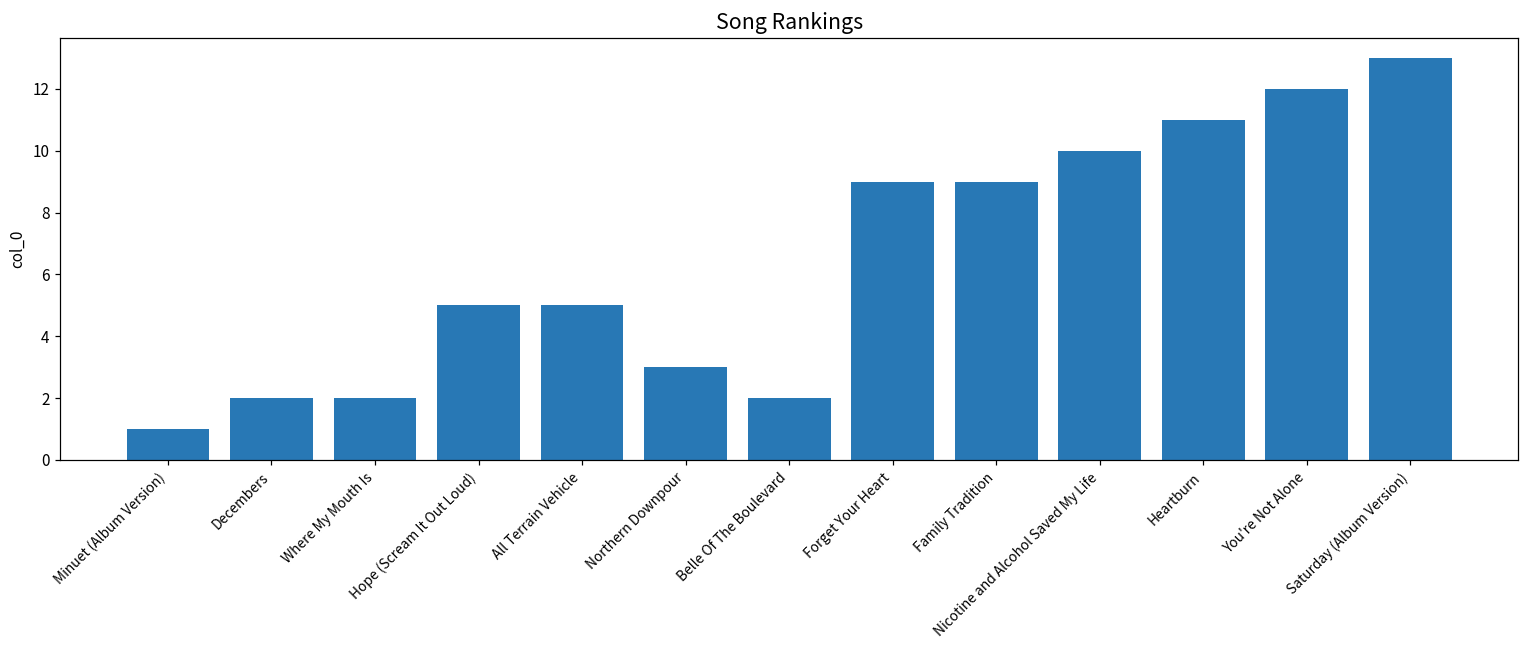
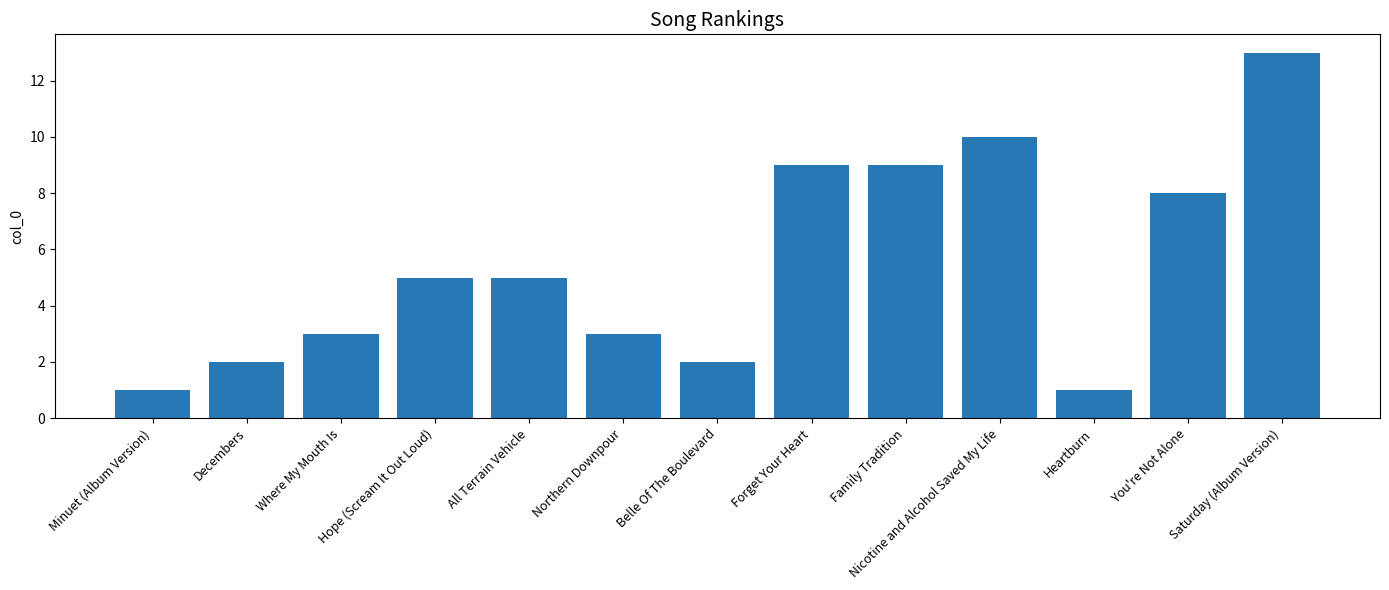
  {
    "Minuet (Album Version)": 1,
    "Decembers": 2,
-   "Where My Mouth Is": 2,
+   "Where My Mouth Is": 3,
    "Hope (Scream It Out Loud)": 5,
    "All Terrain Vehicle": 5,
    "Northern Downpour": 3,
    "Belle Of The Boulevard": 2,
    "Forget Your Heart": 9,
    "Family Tradition": 9,
    "Nicotine and Alcohol Saved My Life": 10,
-   "Heartburn": 11,
-   "You're Not Alone": 12,
+   "Heartburn": 1,
+   "You're Not Alone": 8,
    "Saturday (Album Version)": 13
  }
